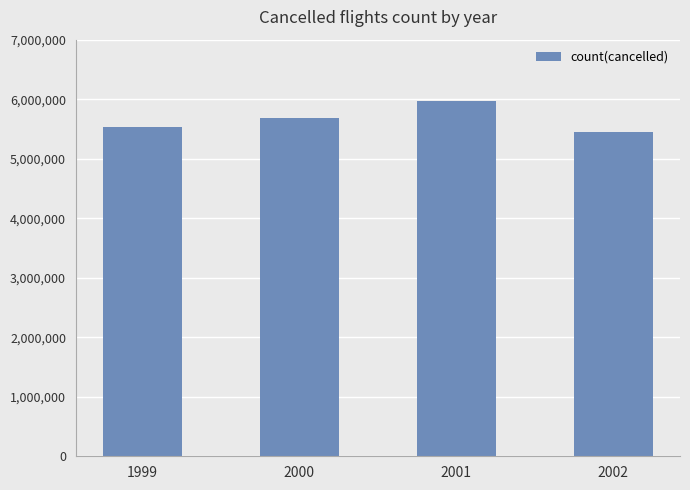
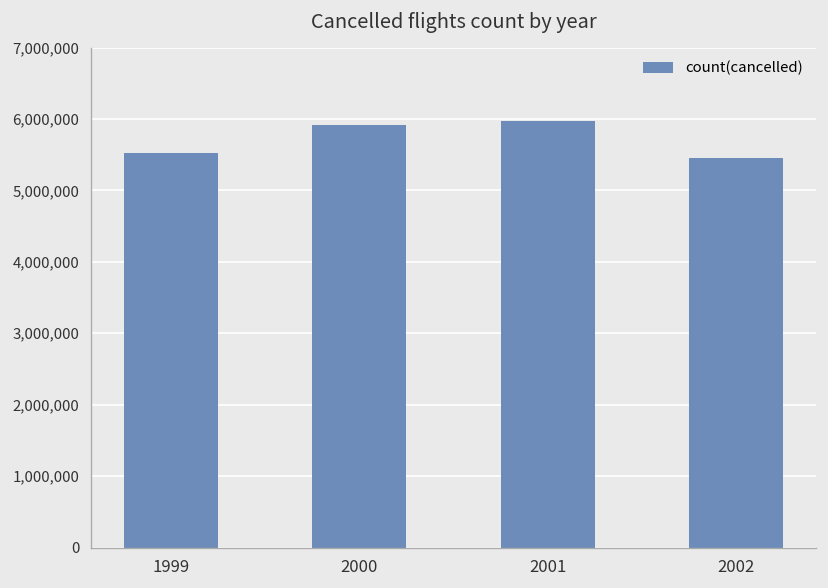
  {
    "1999": "5,500,000",
-   "2000": "5,700,000",
+   "2000": "5,900,000",
    "2001": "6,000,000",
    "2002": "5,500,000"
  }
